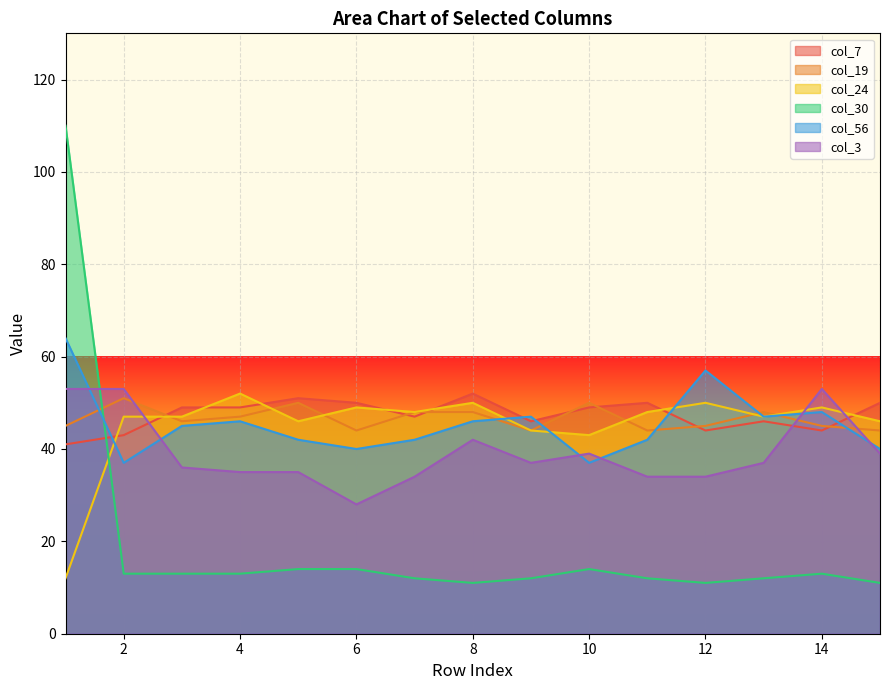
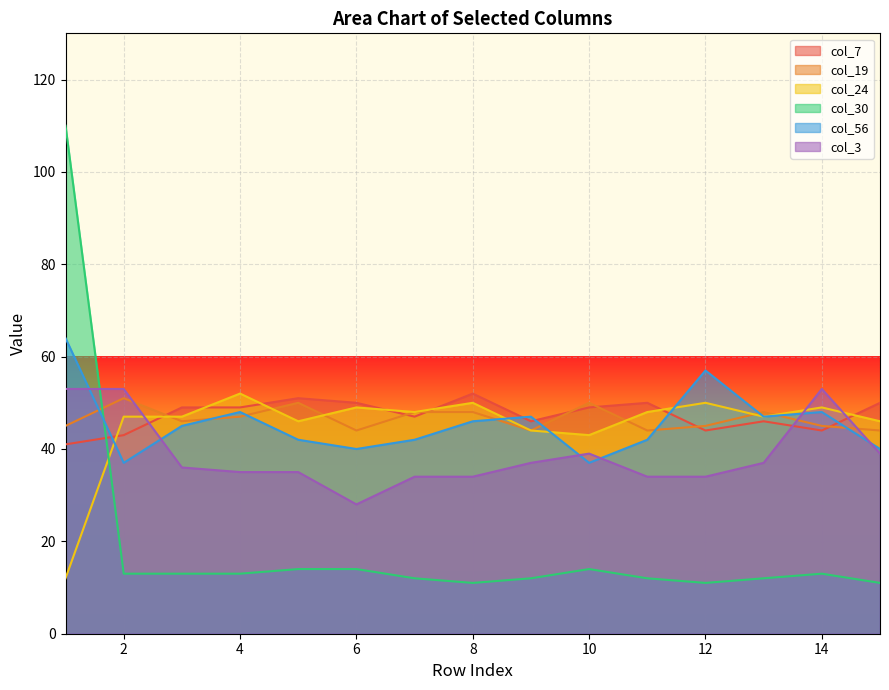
  {
    "col_24": {
      "2": 47,
      "4": 52,
      "6": 49,
      "8": 50,
      "10": 43,
      "12": 50,
      "14": 49
    },
    "col_30": {
      "2": 13,
      "4": 13,
      "6": 14,
      "8": 11,
      "10": 14,
      "12": 11,
      "14": 13
    },
    "col_56": {
      "2": 37,
-     "4": 46,
+     "4": 48,
      "6": 40,
      "8": 46,
      "10": 37,
      "12": 57,
      "14": 48
    },
    "col_3": {
      "2": 53,
      "4": 35,
      "6": 28,
-     "8": 42,
+     "8": 34,
      "10": 39,
      "12": 34,
      "14": 53
    }
  }
